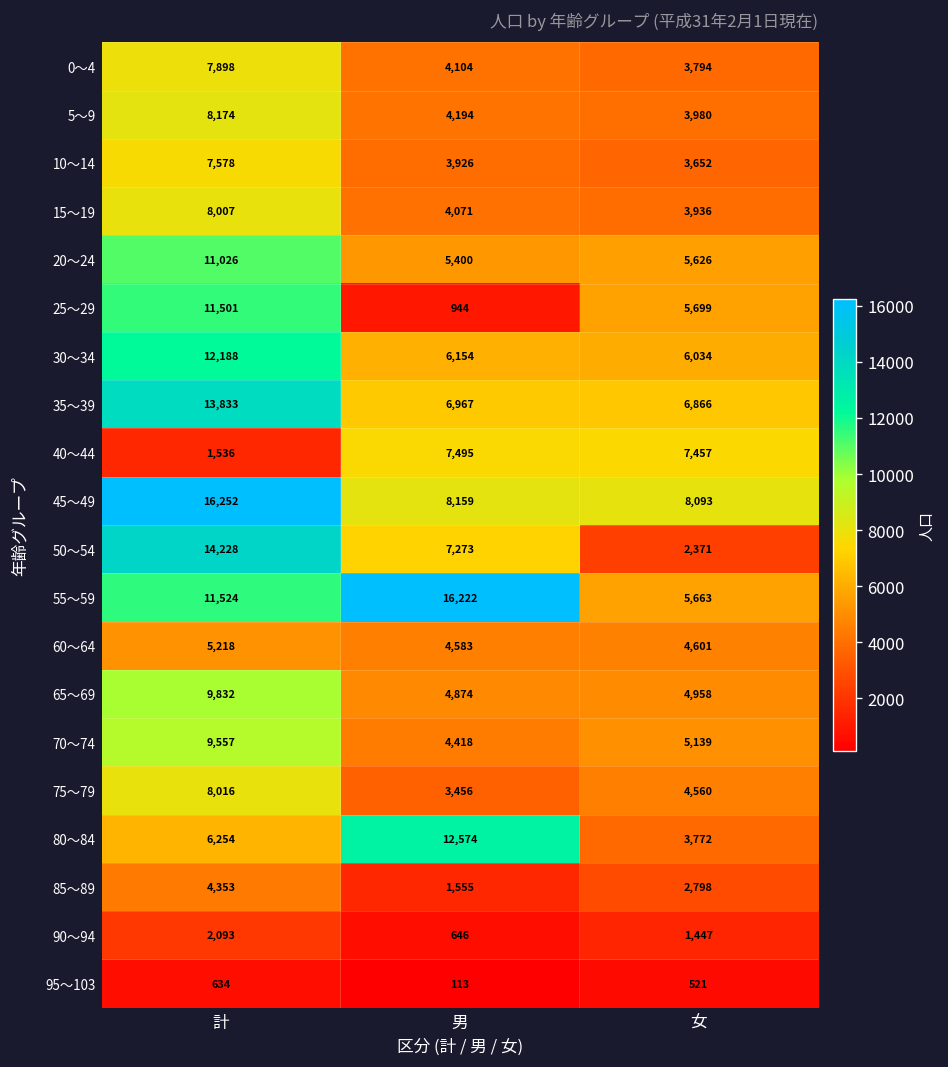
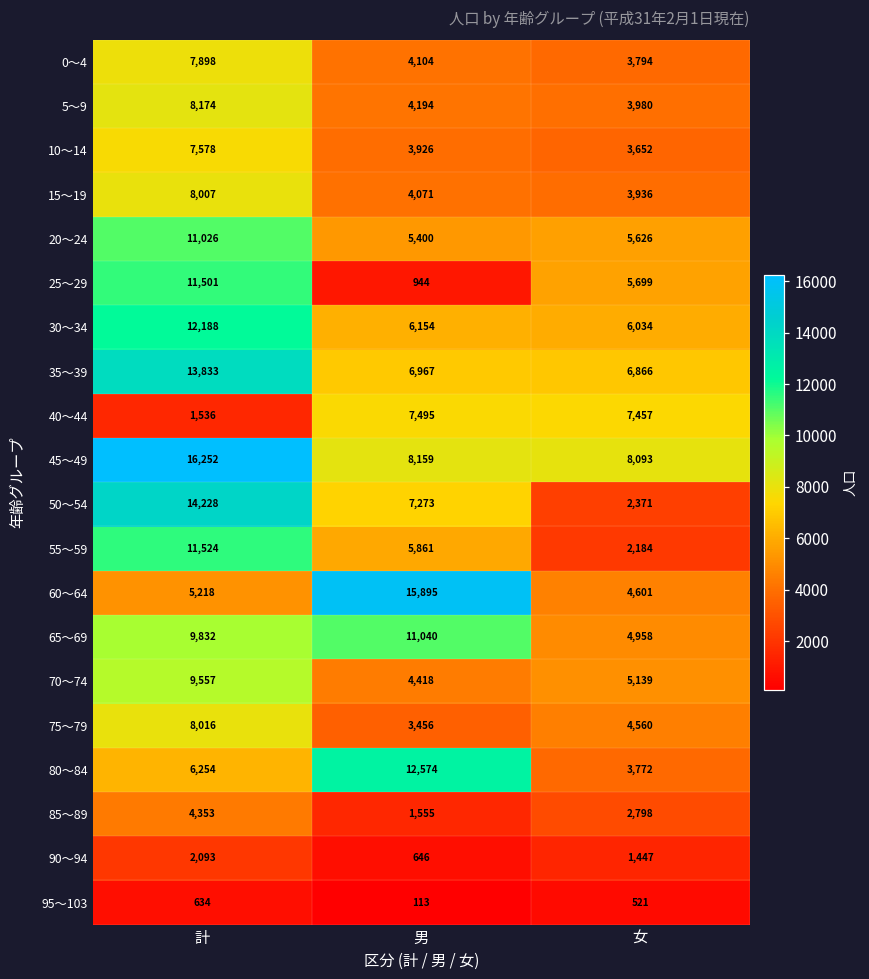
  {
    "0～4": {
      "計": "7,898",
      "男": "4,104",
      "女": "3,794"
    },
    "5～9": {
      "計": "8,174",
      "男": "4,194",
      "女": "3,980"
    },
    "10～14": {
      "計": "7,578",
      "男": "3,926",
      "女": "3,652"
    },
    "15～19": {
      "計": "8,007",
      "男": "4,071",
      "女": "3,936"
    },
    "20～24": {
      "計": "11,026",
      "男": "5,400",
      "女": "5,626"
    },
    "25～29": {
      "計": "11,501",
      "男": "944",
      "女": "5,699"
    },
    "30～34": {
      "計": "12,188",
      "男": "6,154",
      "女": "6,034"
    },
    "35～39": {
      "計": "13,833",
      "男": "6,967",
      "女": "6,866"
    },
    "40～44": {
      "計": "1,536",
      "男": "7,495",
      "女": "7,457"
    },
    "45～49": {
      "計": "16,252",
      "男": "8,159",
      "女": "8,093"
    },
    "50～54": {
      "計": "14,228",
      "男": "7,273",
      "女": "2,371"
    },
    "55～59": {
      "計": "11,524",
-     "男": "16,222",
-     "女": "5,663"
+     "男": "5,861",
+     "女": "2,184"
    },
    "60～64": {
      "計": "5,218",
-     "男": "4,583",
+     "男": "15,895",
      "女": "4,601"
    },
    "65～69": {
      "計": "9,832",
-     "男": "4,874",
+     "男": "11,040",
      "女": "4,958"
    },
    "70～74": {
      "計": "9,557",
      "男": "4,418",
      "女": "5,139"
    },
    "75～79": {
      "計": "8,016",
      "男": "3,456",
      "女": "4,560"
    },
    "80～84": {
      "計": "6,254",
      "男": "12,574",
      "女": "3,772"
    },
    "85～89": {
      "計": "4,353",
      "男": "1,555",
      "女": "2,798"
    },
    "90～94": {
      "計": "2,093",
      "男": "646",
      "女": "1,447"
    },
    "95～103": {
      "計": "634",
      "男": "113",
      "女": "521"
    }
  }
